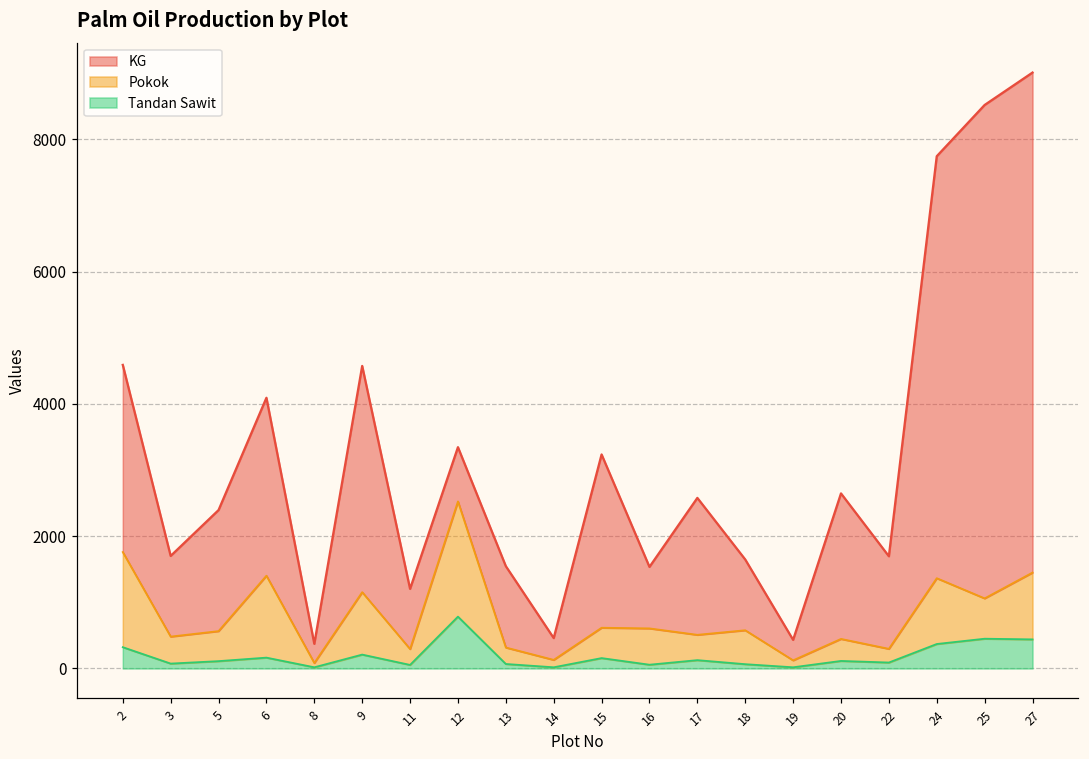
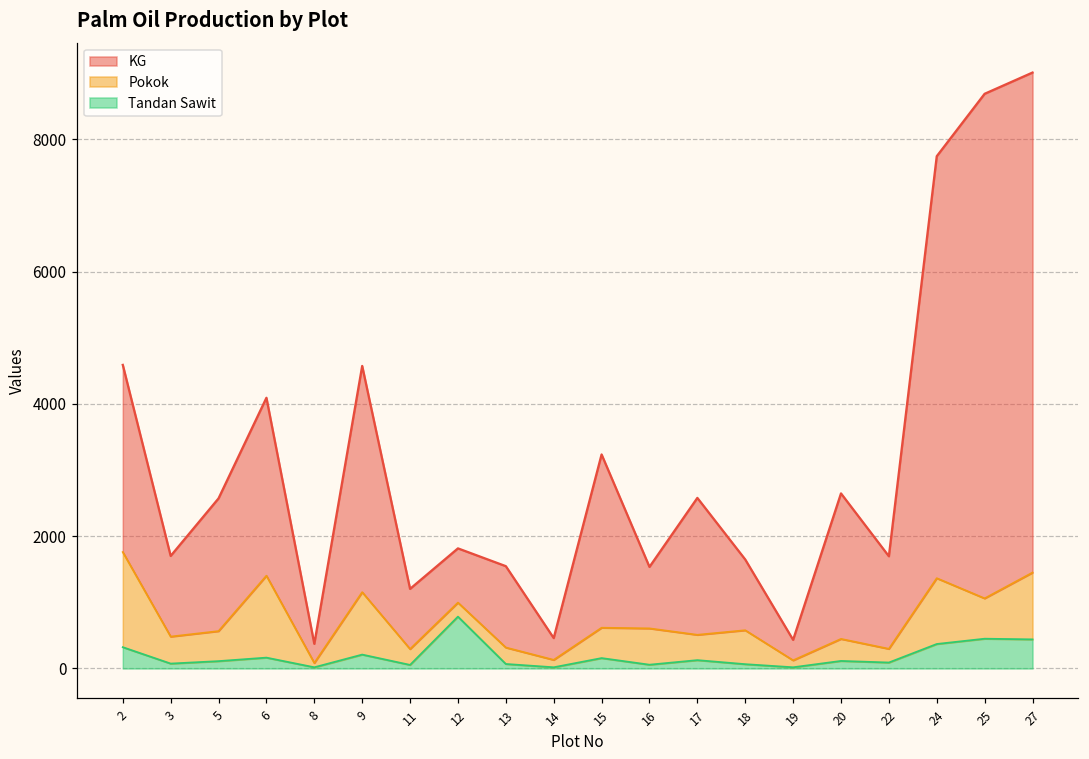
  {
    "Tandan Sawit": {
      "2": 300,
      "3": 100,
      "5": 100,
      "6": 200,
      "8": 0,
      "9": 200,
      "11": 100,
      "12": 800,
      "13": 100,
      "14": 0,
      "15": 200,
      "16": 100,
      "17": 100,
      "18": 100,
      "19": 0,
      "20": 100,
      "22": 100,
      "24": 400,
      "25": 500,
      "27": 400
    },
    "Pokok": {
      "2": 1400,
      "3": 400,
      "5": 500,
      "6": 1200,
      "8": 100,
      "9": 900,
      "11": 200,
-     "12": 1700,
+     "12": 200,
      "13": 200,
      "14": 100,
      "15": 500,
      "16": 500,
      "17": 400,
      "18": 500,
      "19": 100,
      "20": 300,
      "22": 200,
      "24": 1000,
      "25": 600,
      "27": 1000
    },
    "KG": {
      "2": 2800,
      "3": 1200,
-     "5": 1800,
+     "5": 2000,
      "6": 2700,
      "8": 300,
      "9": 3400,
      "11": 900,
      "12": 800,
      "13": 1200,
      "14": 300,
      "15": 2600,
      "16": 900,
      "17": 2100,
      "18": 1100,
      "19": 300,
      "20": 2200,
      "22": 1400,
      "24": 6400,
-     "25": 7500,
+     "25": 7600,
      "27": 7600
    }
  }
